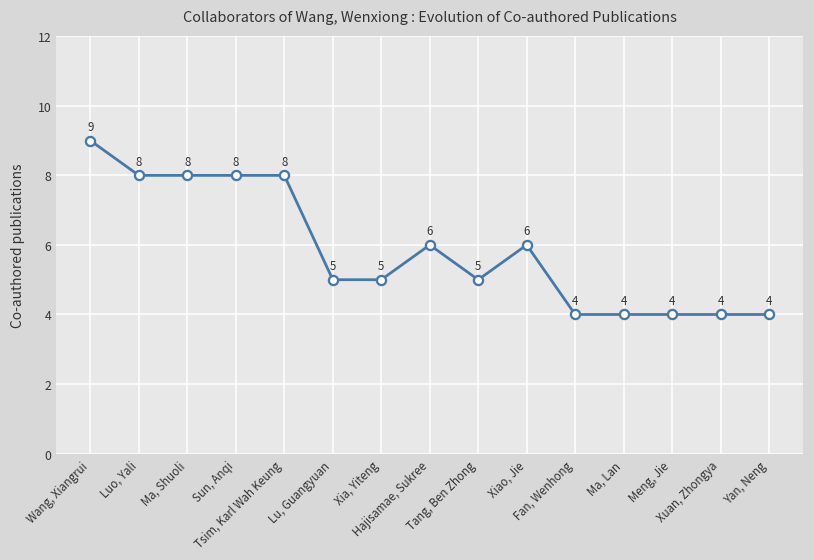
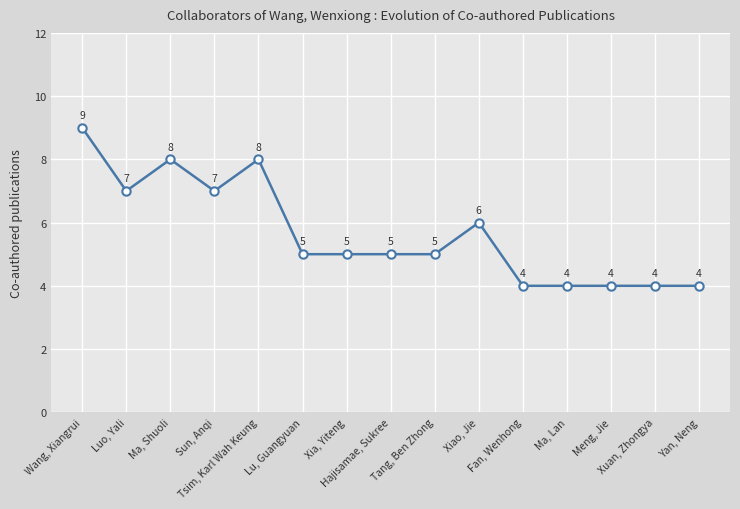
  {
    "Wang, Xiangrui": 9,
-   "Luo, Yali": 8,
+   "Luo, Yali": 7,
    "Ma, Shuoli": 8,
-   "Sun, Anqi": 8,
+   "Sun, Anqi": 7,
    "Tsim, Karl Wah Keung": 8,
    "Lu, Guangyuan": 5,
    "Xia, Yiteng": 5,
-   "Hajisamae, Sukree": 6,
+   "Hajisamae, Sukree": 5,
    "Tang, Ben Zhong": 5,
    "Xiao, Jie": 6,
    "Fan, Wenhong": 4,
    "Ma, Lan": 4,
    "Meng, Jie": 4,
    "Xuan, Zhongya": 4,
    "Yan, Neng": 4
  }
